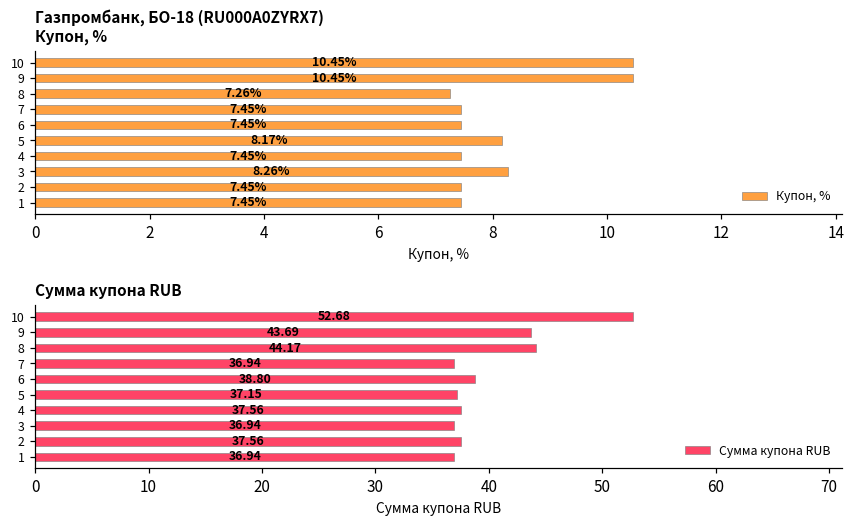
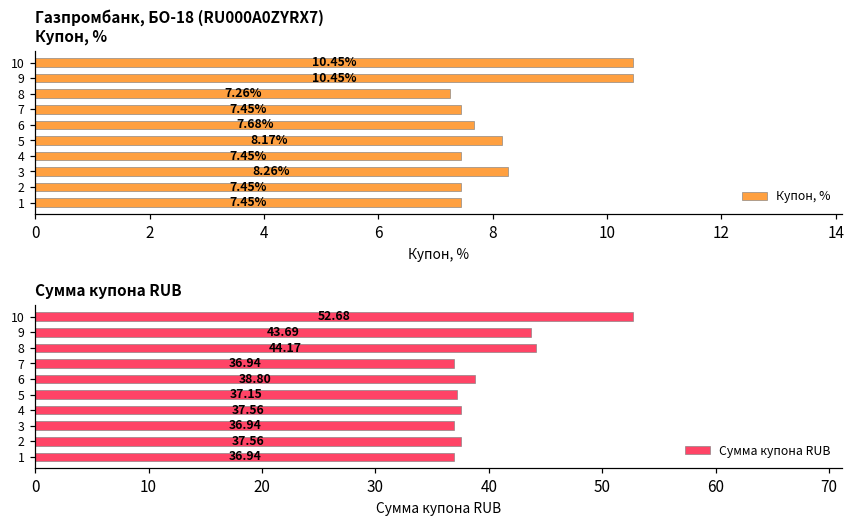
  {
    "Газпромбанк, БО-18 (RU000A0ZYRX7) Купон, %": {
      "10": "10.45%",
      "9": "10.45%",
      "8": "7.26%",
      "7": "7.45%",
-     "6": "7.45%",
+     "6": "7.68%",
      "5": "8.17%",
      "4": "7.45%",
      "3": "8.26%",
      "2": "7.45%",
      "1": "7.45%"
    },
    "Сумма купона RUB": {
      "10": "52.68",
      "9": "43.69",
      "8": "44.17",
      "7": "36.94",
      "6": "38.80",
      "5": "37.15",
      "4": "37.56",
      "3": "36.94",
      "2": "37.56",
      "1": "36.94"
    }
  }
